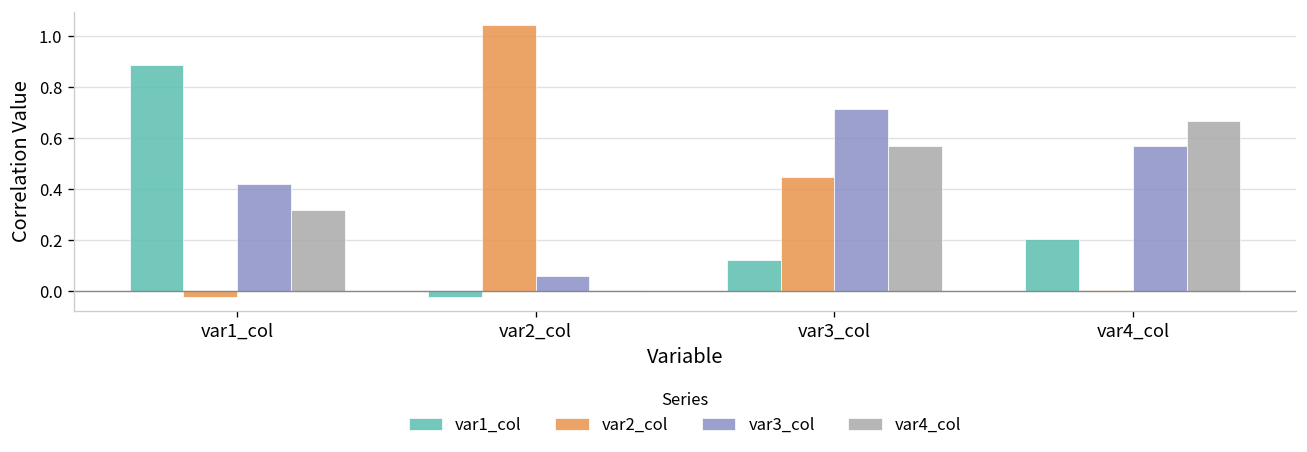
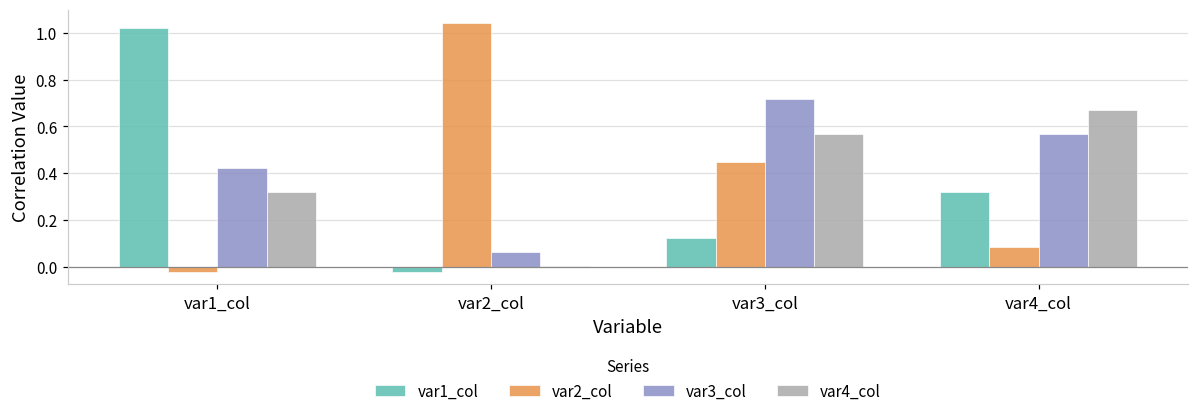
  {
    "var1_col": {
-     "var1_col": 0.89,
+     "var1_col": 1.02,
      "var2_col": -0.02,
      "var3_col": 0.12,
-     "var4_col": 0.21
+     "var4_col": 0.32
    },
    "var2_col": {
      "var1_col": -0.02,
      "var2_col": 1.04,
      "var3_col": 0.45,
-     "var4_col": 0.00
+     "var4_col": 0.08
    }
  }
